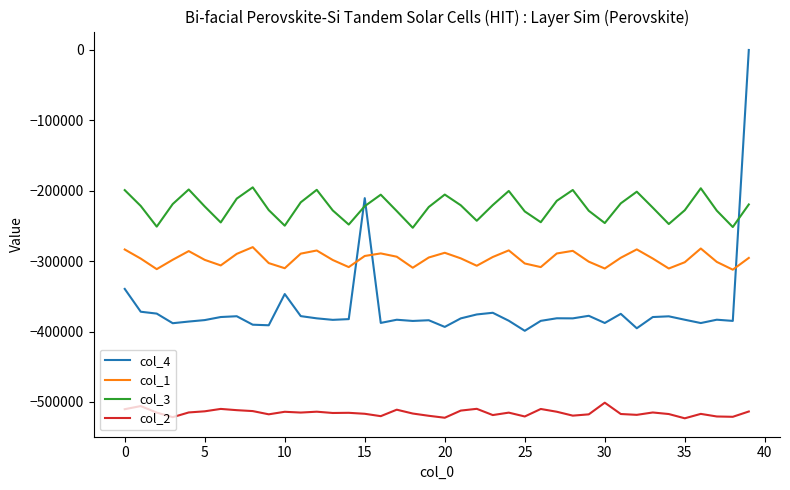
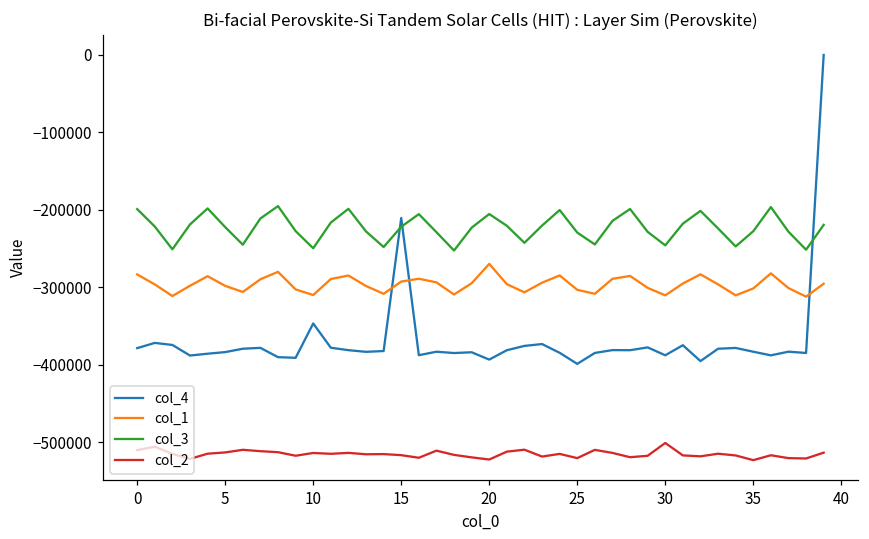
  {
    "col_4": {
-     "0": -340000,
+     "0": -380000,
      "5": -380000,
      "10": -350000,
      "15": -210000,
      "20": -390000,
      "25": -400000,
      "30": -390000,
      "35": -380000
    },
    "col_1": {
      "0": -280000,
      "5": -300000,
      "10": -310000,
      "15": -290000,
-     "20": -290000,
+     "20": -270000,
      "25": -300000,
      "30": -310000,
      "35": -300000
    },
    "col_3": {
      "0": -200000,
      "5": -220000,
      "10": -250000,
      "15": -220000,
      "20": -210000,
      "25": -230000,
      "30": -250000,
      "35": -230000
    },
    "col_2": {
      "5": -510000,
      "10": -510000,
      "15": -520000,
      "20": -520000,
      "25": -520000,
      "30": -500000,
      "35": -520000
    }
  }
